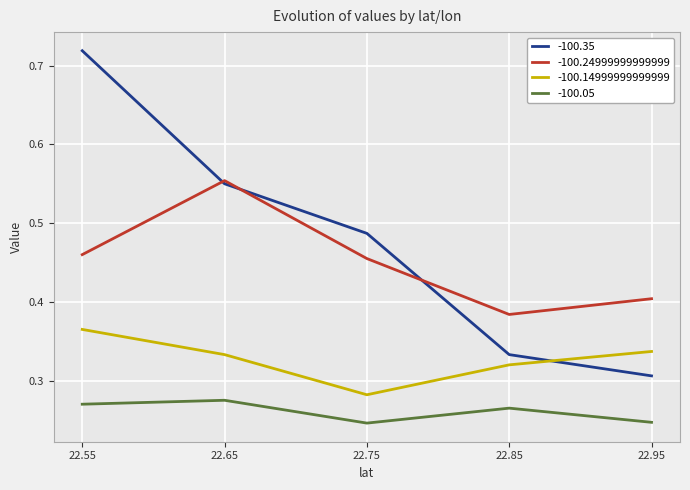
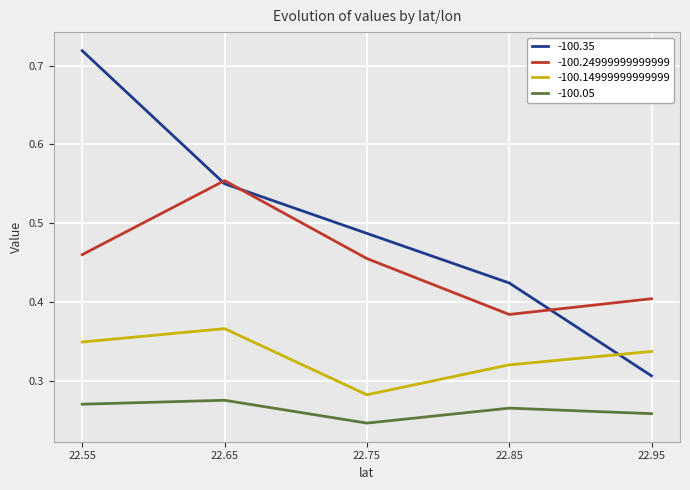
  {
    "-100.35": {
      "22.55": 0.72,
      "22.65": 0.55,
      "22.75": 0.49,
-     "22.85": 0.33,
+     "22.85": 0.42,
      "22.95": 0.31
    },
    "-100.24999999999999": {
      "22.55": 0.46,
      "22.65": 0.55,
      "22.75": 0.46,
      "22.85": 0.38,
      "22.95": 0.40
    },
    "-100.14999999999999": {
-     "22.55": 0.37,
-     "22.65": 0.33,
+     "22.55": 0.35,
+     "22.65": 0.37,
      "22.75": 0.28,
      "22.85": 0.32,
      "22.95": 0.34
    },
    "-100.05": {
      "22.55": 0.27,
      "22.65": 0.28,
      "22.75": 0.25,
      "22.85": 0.27,
-     "22.95": 0.25
+     "22.95": 0.26
    }
  }
